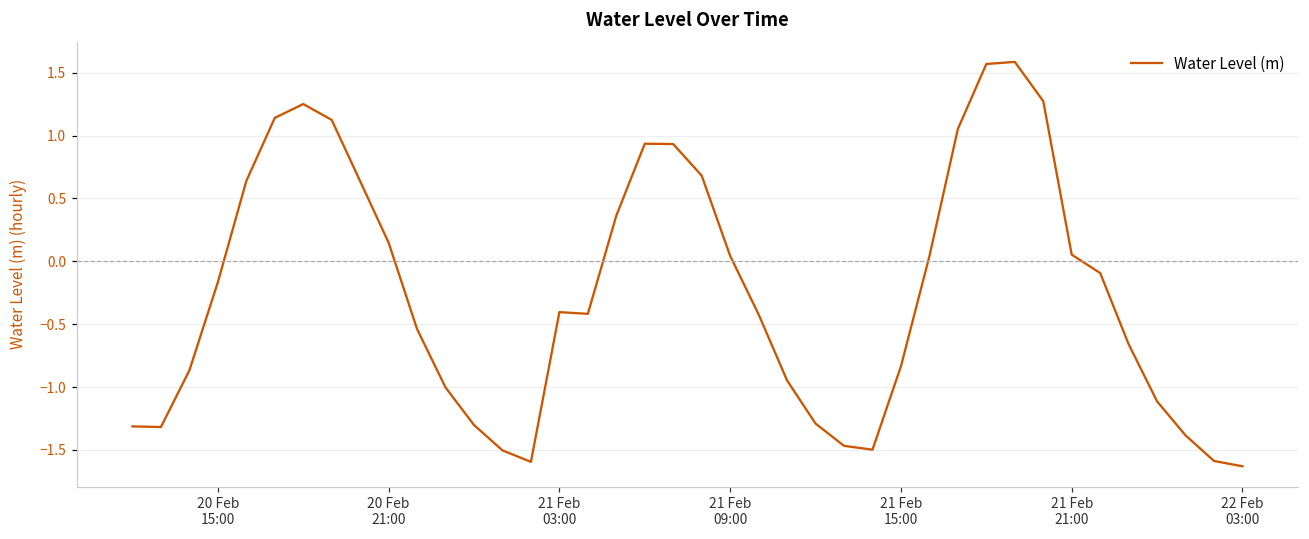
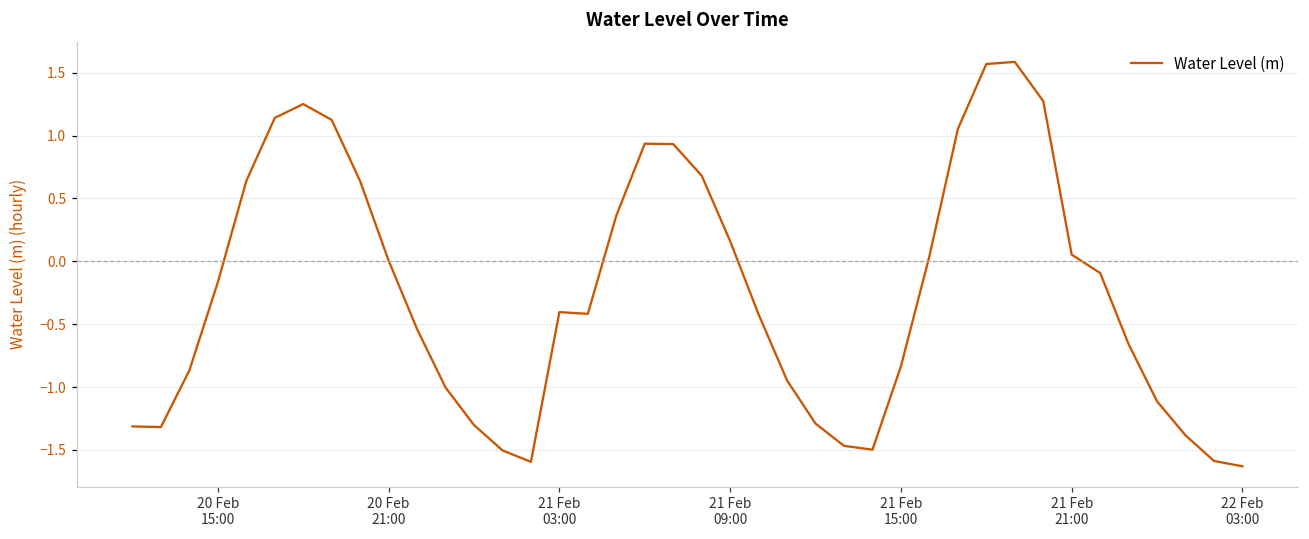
  {
    "20 Feb 15:00": -0.17,
-   "20 Feb 21:00": 0.15,
+   "20 Feb 21:00": 0.01,
    "21 Feb 03:00": -0.40,
-   "21 Feb 09:00": 0.04,
+   "21 Feb 09:00": 0.16,
    "21 Feb 15:00": -0.83,
    "21 Feb 21:00": 0.05,
    "22 Feb 03:00": -1.63
  }
